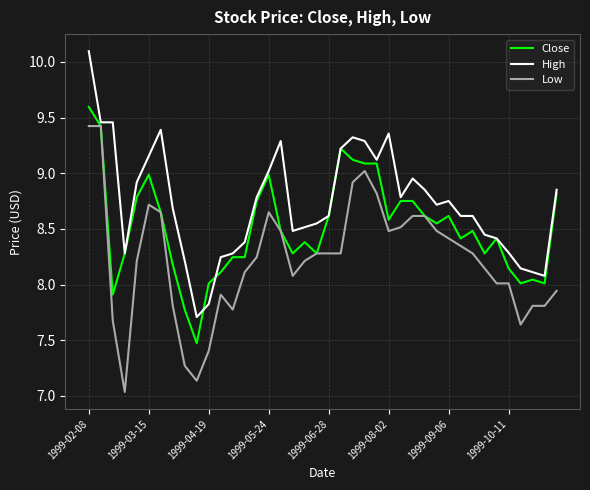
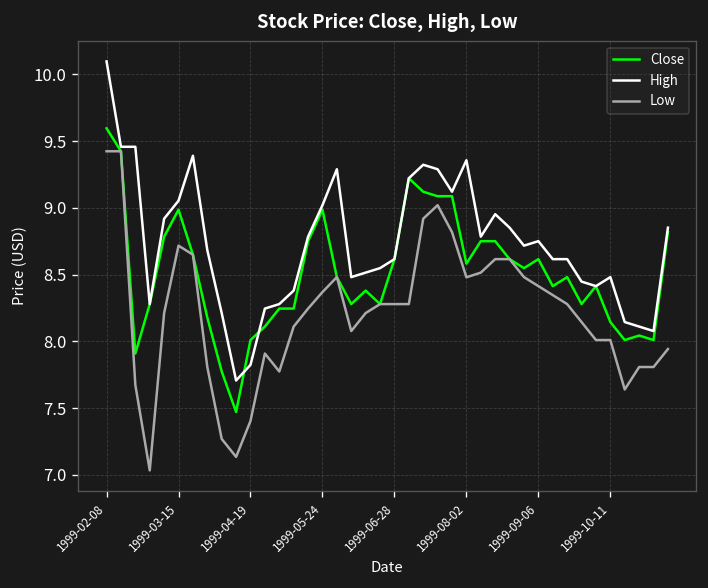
  {
    "Close": {
      "1999-02-08": 9.60,
      "1999-03-15": 8.99,
      "1999-04-19": 8.01,
      "1999-05-24": 8.99,
      "1999-08-02": 8.58,
      "1999-09-06": 8.62,
      "1999-10-11": 8.14
    },
    "High": {
      "1999-02-08": 10.10,
-     "1999-03-15": 9.15,
+     "1999-03-15": 9.05,
      "1999-04-19": 7.82,
      "1999-05-24": 9.02,
      "1999-08-02": 9.36,
      "1999-09-06": 8.75,
-     "1999-10-11": 8.29
+     "1999-10-11": 8.48
    },
    "Low": {
      "1999-02-08": 9.42,
      "1999-03-15": 8.72,
      "1999-04-19": 7.40,
-     "1999-05-24": 8.65,
+     "1999-05-24": 8.37,
      "1999-06-28": 8.28,
      "1999-08-02": 8.48,
      "1999-09-06": 8.41,
      "1999-10-11": 8.01
    }
  }
